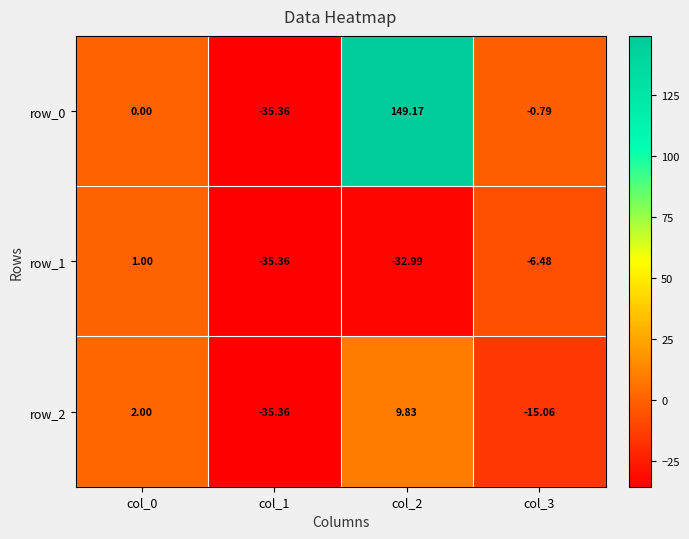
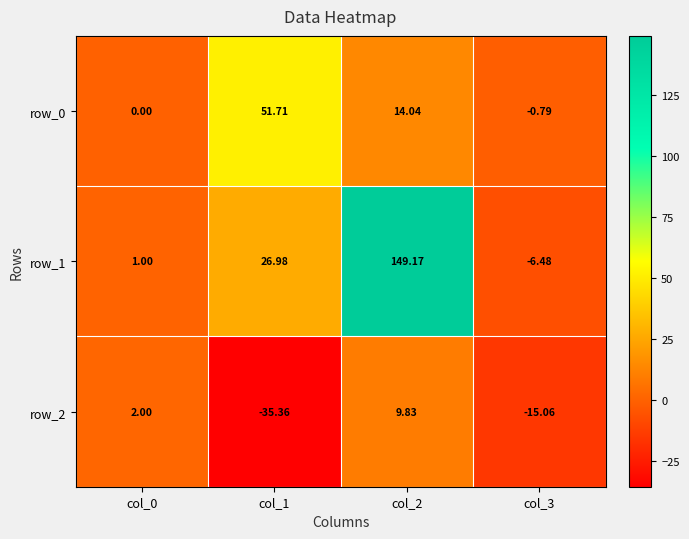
  {
    "row_0": {
      "col_0": 0.00,
-     "col_1": -35.36,
-     "col_2": 149.17,
+     "col_1": 51.71,
+     "col_2": 14.04,
      "col_3": -0.79
    },
    "row_1": {
      "col_0": 1.00,
-     "col_1": -35.36,
-     "col_2": -32.99,
+     "col_1": 26.98,
+     "col_2": 149.17,
      "col_3": -6.48
    },
    "row_2": {
      "col_0": 2.00,
      "col_1": -35.36,
      "col_2": 9.83,
      "col_3": -15.06
    }
  }
